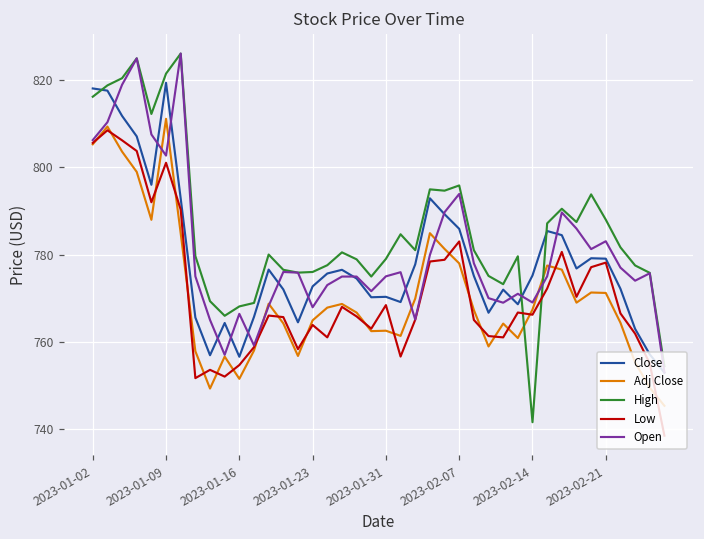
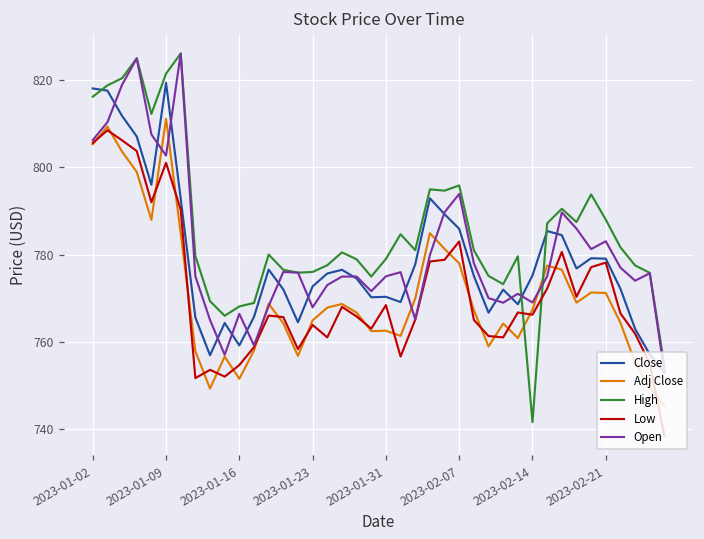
  {
    "Close": {
      "2023-01-02": 818,
      "2023-01-09": 819,
-     "2023-01-16": 757,
+     "2023-01-16": 759,
      "2023-01-23": 773,
      "2023-01-31": 770,
      "2023-02-07": 786,
      "2023-02-14": 775,
      "2023-02-21": 779
    },
    "Adj Close": {
      "2023-01-09": 811,
      "2023-01-16": 751,
      "2023-01-23": 765,
      "2023-01-31": 763,
      "2023-02-07": 778,
      "2023-02-14": 767,
      "2023-02-21": 771
    },
    "High": {
      "2023-01-02": 816,
      "2023-01-09": 822,
      "2023-01-16": 768,
      "2023-01-23": 776,
      "2023-01-31": 779,
      "2023-02-07": 796,
      "2023-02-14": 742,
      "2023-02-21": 788
    },
    "Low": {
      "2023-01-09": 801,
      "2023-01-16": 755,
      "2023-01-23": 764,
      "2023-01-31": 768,
      "2023-02-07": 783,
      "2023-02-14": 766,
      "2023-02-21": 778
    },
    "Open": {
      "2023-01-09": 803,
      "2023-01-16": 766,
      "2023-01-23": 768,
      "2023-01-31": 775,
      "2023-02-07": 794,
      "2023-02-14": 769,
      "2023-02-21": 783
    }
  }
